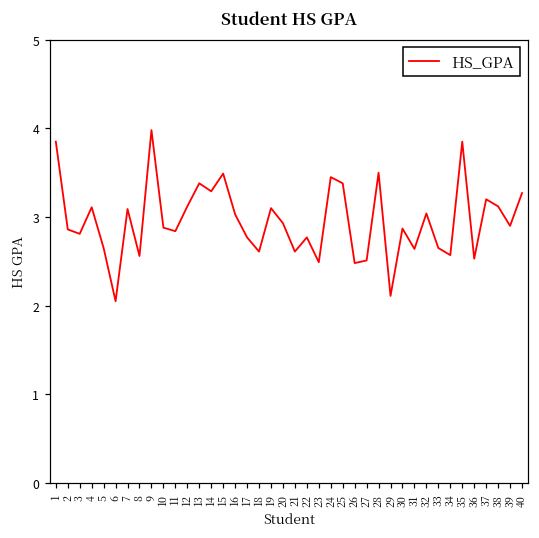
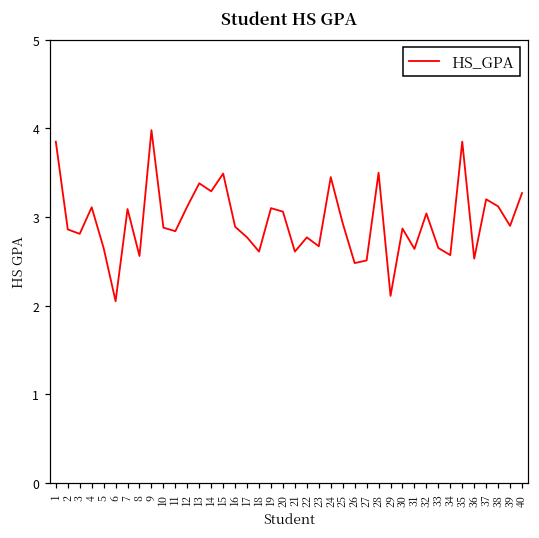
  {
    "1": 3.9,
    "2": 2.9,
    "3": 2.8,
    "4": 3.1,
    "5": 2.7,
    "6": 2.1,
    "7": 3.1,
    "8": 2.6,
    "9": 4.0,
    "10": 2.9,
    "11": 2.8,
    "12": 3.1,
    "13": 3.4,
    "14": 3.3,
    "15": 3.5,
-   "16": 3.0,
+   "16": 2.9,
    "17": 2.8,
    "18": 2.6,
    "19": 3.1,
-   "20": 2.9,
+   "20": 3.1,
    "21": 2.6,
    "22": 2.8,
-   "23": 2.5,
+   "23": 2.7,
    "24": 3.5,
-   "25": 3.4,
+   "25": 2.9,
    "26": 2.5,
    "27": 2.5,
    "28": 3.5,
    "29": 2.1,
    "30": 2.9,
    "31": 2.6,
    "32": 3.0,
    "33": 2.7,
    "34": 2.6,
    "35": 3.9,
    "36": 2.5,
    "37": 3.2,
    "38": 3.1,
    "39": 2.9,
    "40": 3.3
  }
